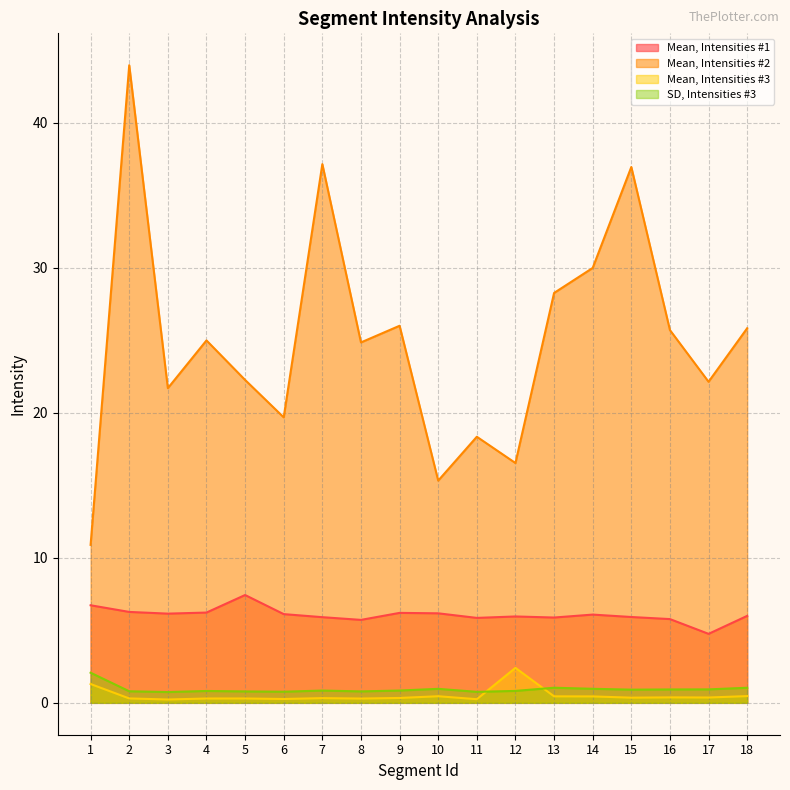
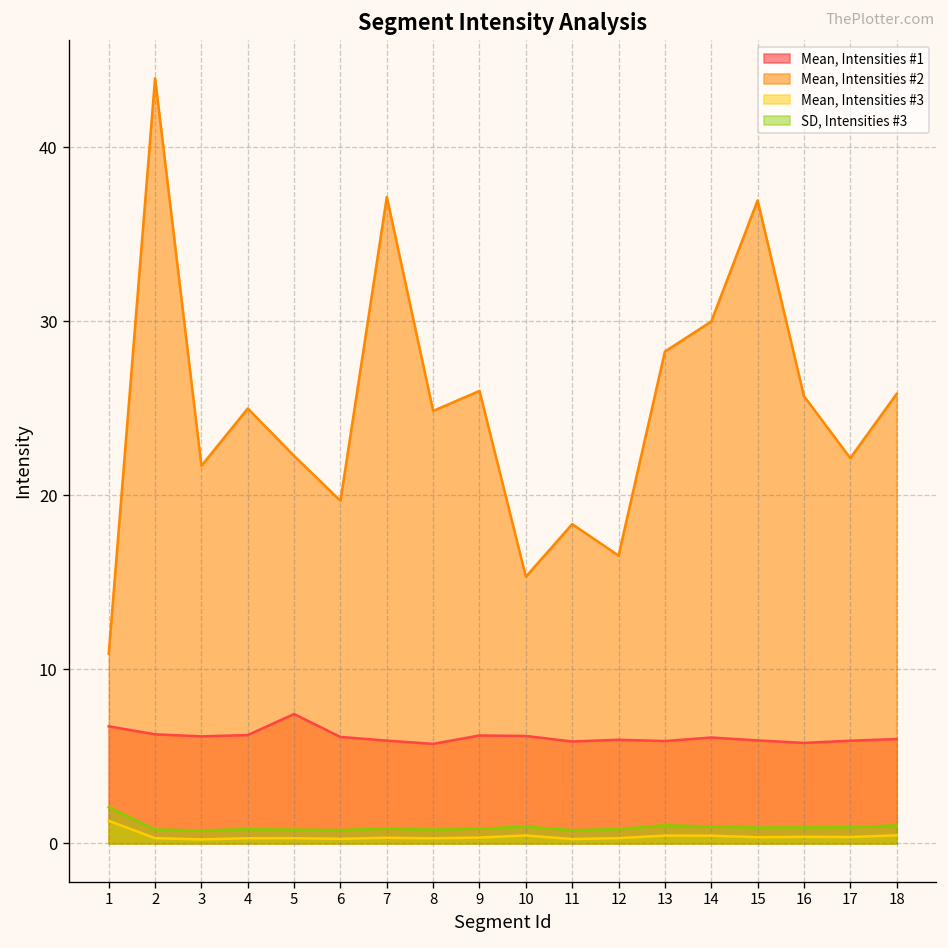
  {
    "Mean, Intensities #1": {
      "1": 6.7,
      "2": 6.3,
      "3": 6.2,
      "4": 6.2,
      "5": 7.4,
      "6": 6.1,
      "7": 5.9,
      "8": 5.7,
      "9": 6.2,
      "10": 6.2,
      "11": 5.9,
      "12": 6.0,
      "13": 5.9,
      "14": 6.1,
      "15": 5.9,
      "16": 5.8,
-     "17": 4.8,
+     "17": 5.9,
      "18": 6.0
    },
    "Mean, Intensities #2": {
      "1": 10.9,
      "2": 44.0,
      "3": 21.7,
      "4": 25.0,
      "5": 22.3,
      "6": 19.7,
      "7": 37.1,
      "8": 24.9,
      "9": 26.0,
      "10": 15.3,
      "11": 18.3,
      "12": 16.5,
      "13": 28.3,
      "14": 30.0,
      "15": 36.9,
      "16": 25.7,
      "17": 22.1,
      "18": 25.8
    },
    "Mean, Intensities #3": {
      "1": 1.3,
      "2": 0.3,
      "3": 0.2,
      "4": 0.3,
      "5": 0.3,
      "6": 0.3,
      "7": 0.3,
      "8": 0.3,
      "9": 0.3,
      "10": 0.5,
      "11": 0.3,
-     "12": 2.4,
+     "12": 0.3,
      "13": 0.4,
      "14": 0.4,
      "15": 0.4,
      "16": 0.4,
      "17": 0.4,
      "18": 0.5
    },
    "SD, Intensities #3": {
      "1": 2.1,
      "2": 0.8,
      "3": 0.7,
      "4": 0.8,
      "5": 0.8,
      "6": 0.8,
      "7": 0.8,
      "8": 0.8,
      "9": 0.8,
      "10": 1.0,
      "11": 0.8,
      "12": 0.8,
      "13": 1.0,
      "14": 1.0,
      "15": 0.9,
      "16": 0.9,
      "17": 0.9,
      "18": 1.0
    }
  }
